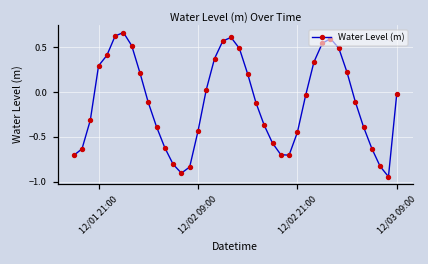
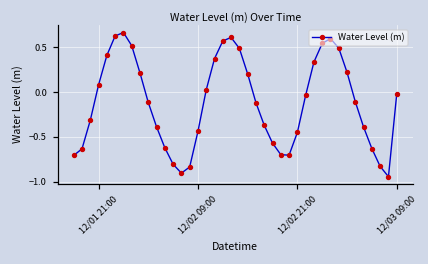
  {
-   "12/01 21:00": 0.3,
+   "12/01 21:00": 0.1,
    "12/02 09:00": -0.4,
    "12/02 21:00": -0.5,
    "12/03 09:00": 0.0
  }
